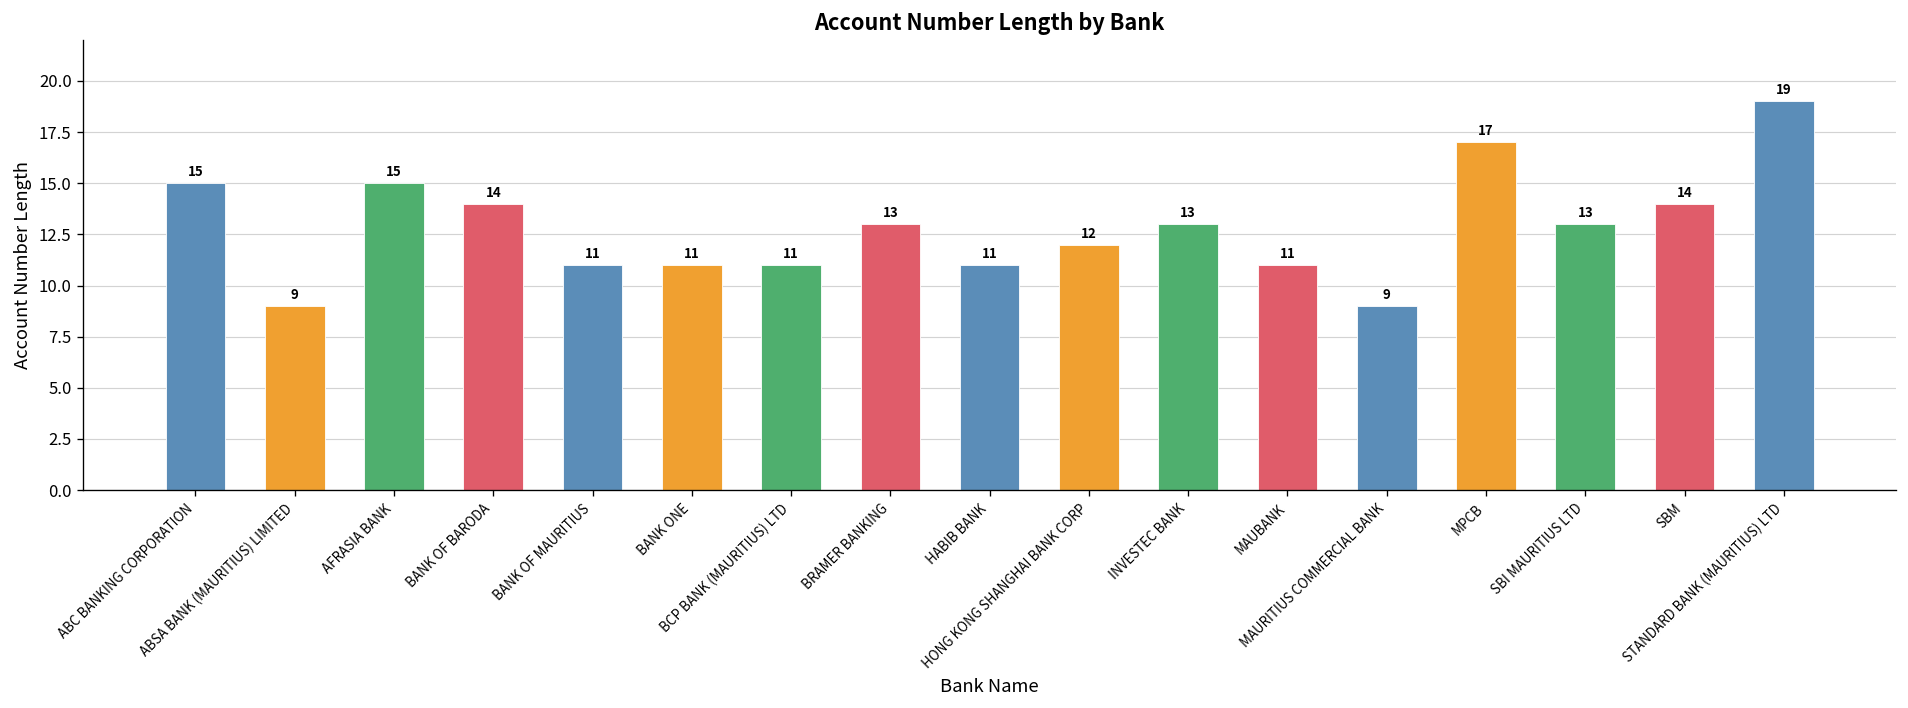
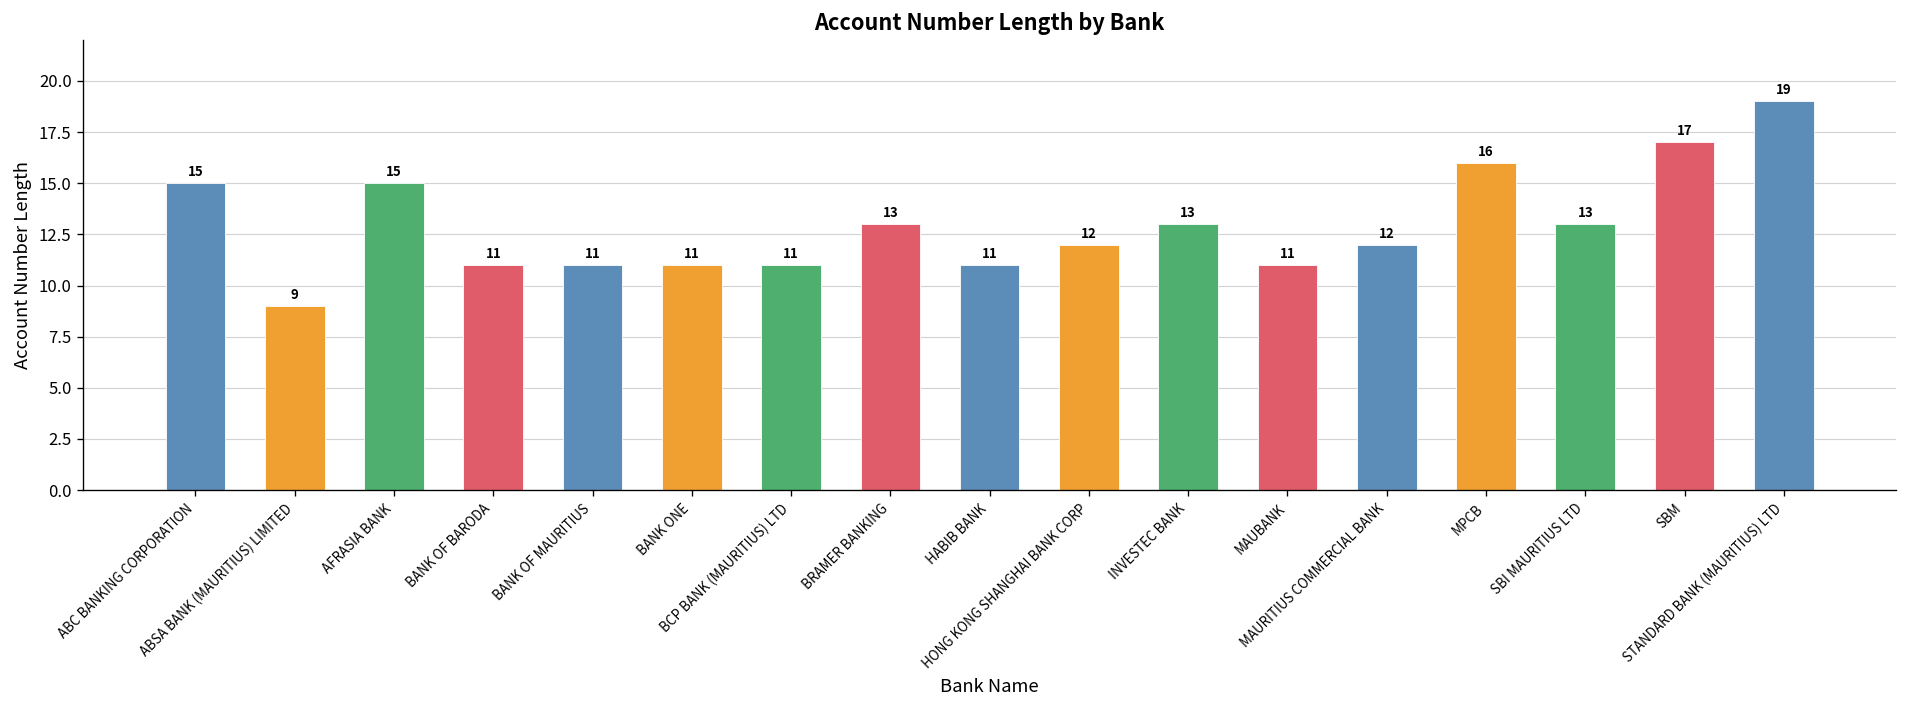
  {
    "ABC BANKING CORPORATION": 15,
    "ABSA BANK (MAURITIUS) LIMITED": 9,
    "AFRASIA BANK": 15,
-   "BANK OF BARODA": 14,
+   "BANK OF BARODA": 11,
    "BANK OF MAURITIUS": 11,
    "BANK ONE": 11,
    "BCP BANK (MAURITIUS) LTD": 11,
    "BRAMER BANKING": 13,
    "HABIB BANK": 11,
    "HONG KONG SHANGHAI BANK CORP": 12,
    "INVESTEC BANK": 13,
    "MAUBANK": 11,
-   "MAURITIUS COMMERCIAL BANK": 9,
-   "MPCB": 17,
+   "MAURITIUS COMMERCIAL BANK": 12,
+   "MPCB": 16,
    "SBI MAURITIUS LTD": 13,
-   "SBM": 14,
+   "SBM": 17,
    "STANDARD BANK (MAURITIUS) LTD": 19
  }
